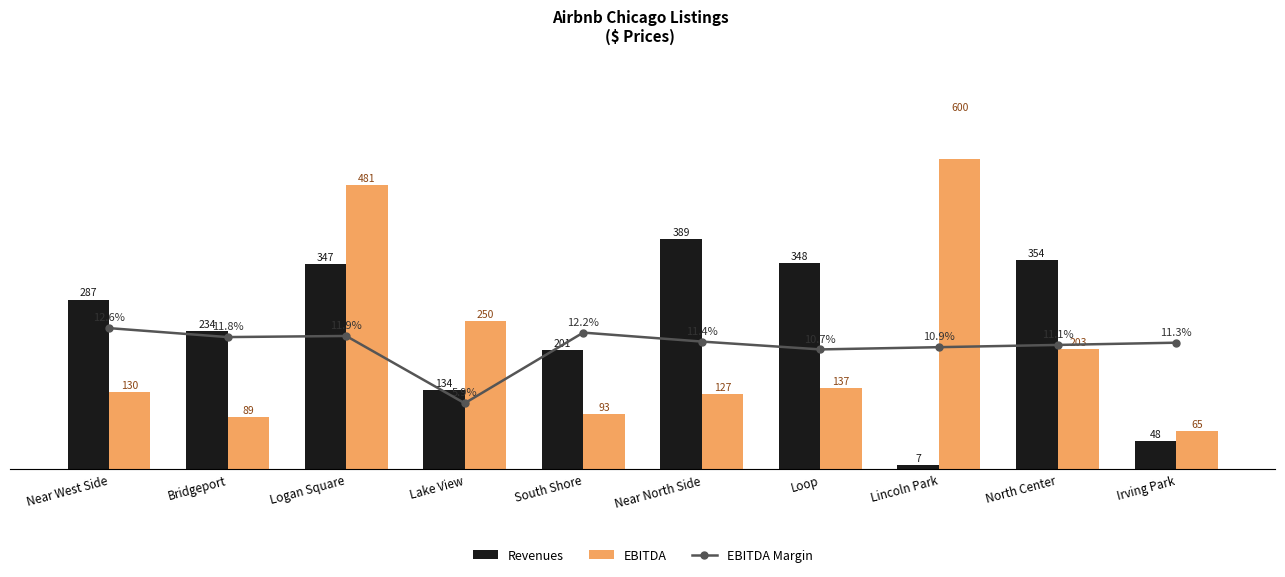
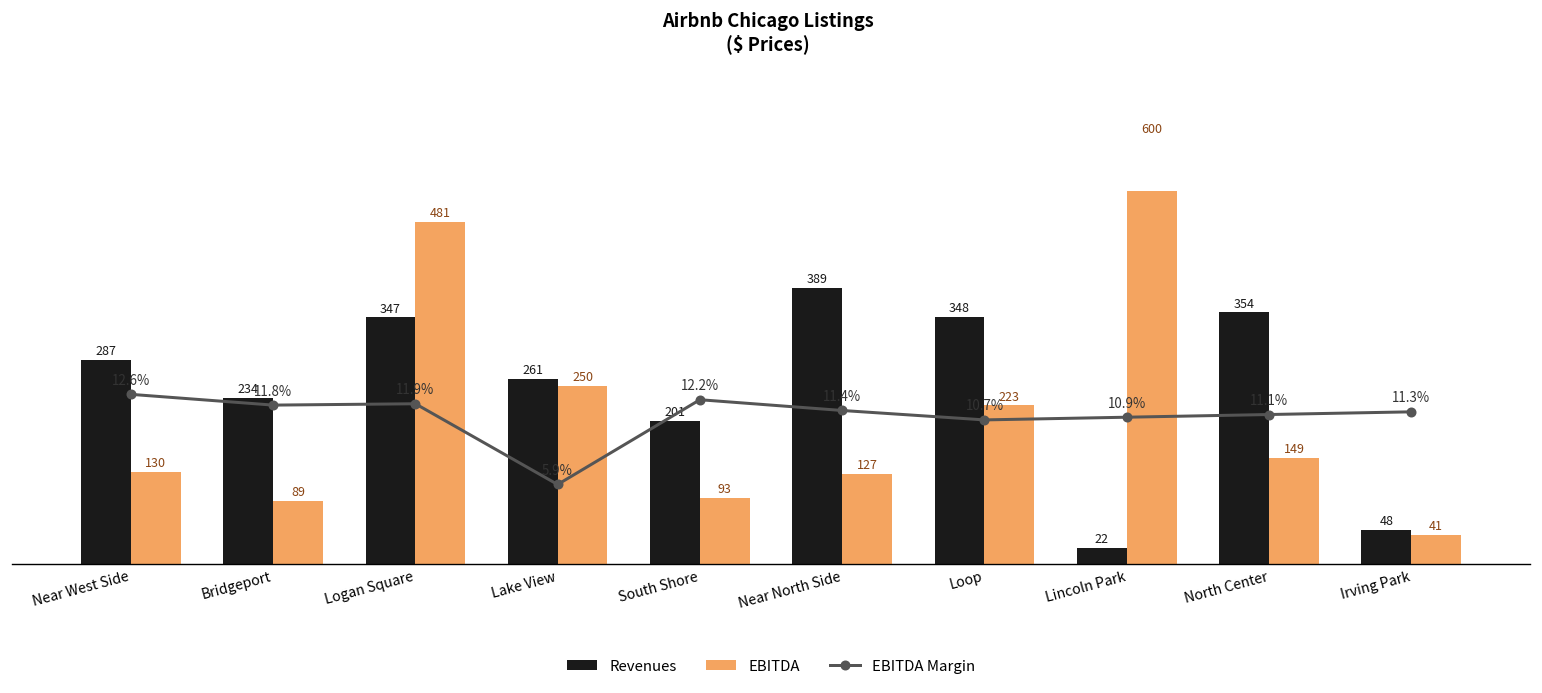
  {
    "Revenues": {
      "Near West Side": "287",
      "Logan Square": "347",
-     "Lake View": "134",
+     "Lake View": "261",
      "South Shore": "201",
      "Near North Side": "389",
      "Loop": "348",
-     "Lincoln Park": "7",
+     "Lincoln Park": "22",
      "North Center": "354",
      "Irving Park": "48"
    },
    "EBITDA": {
      "Near West Side": "130",
      "Bridgeport": "89",
      "Logan Square": "481",
      "Lake View": "250",
      "South Shore": "93",
      "Near North Side": "127",
-     "Loop": "137",
-     "North Center": "203",
-     "Irving Park": "65"
+     "Loop": "223",
+     "North Center": "149",
+     "Irving Park": "41"
    },
    "EBITDA Margin": {
      "Bridgeport": "11.8%",
      "Lake View": "5.9%",
      "South Shore": "12.2%",
      "Loop": "10.7%",
      "Lincoln Park": "10.9%",
      "North Center": "11.1%",
      "Irving Park": "11.3%"
    }
  }
